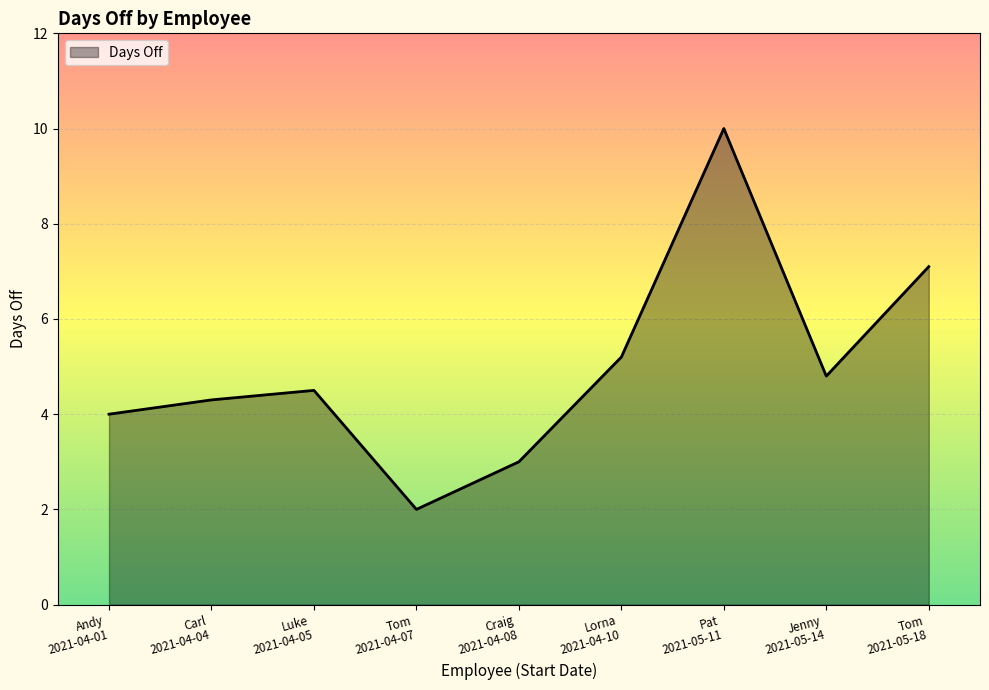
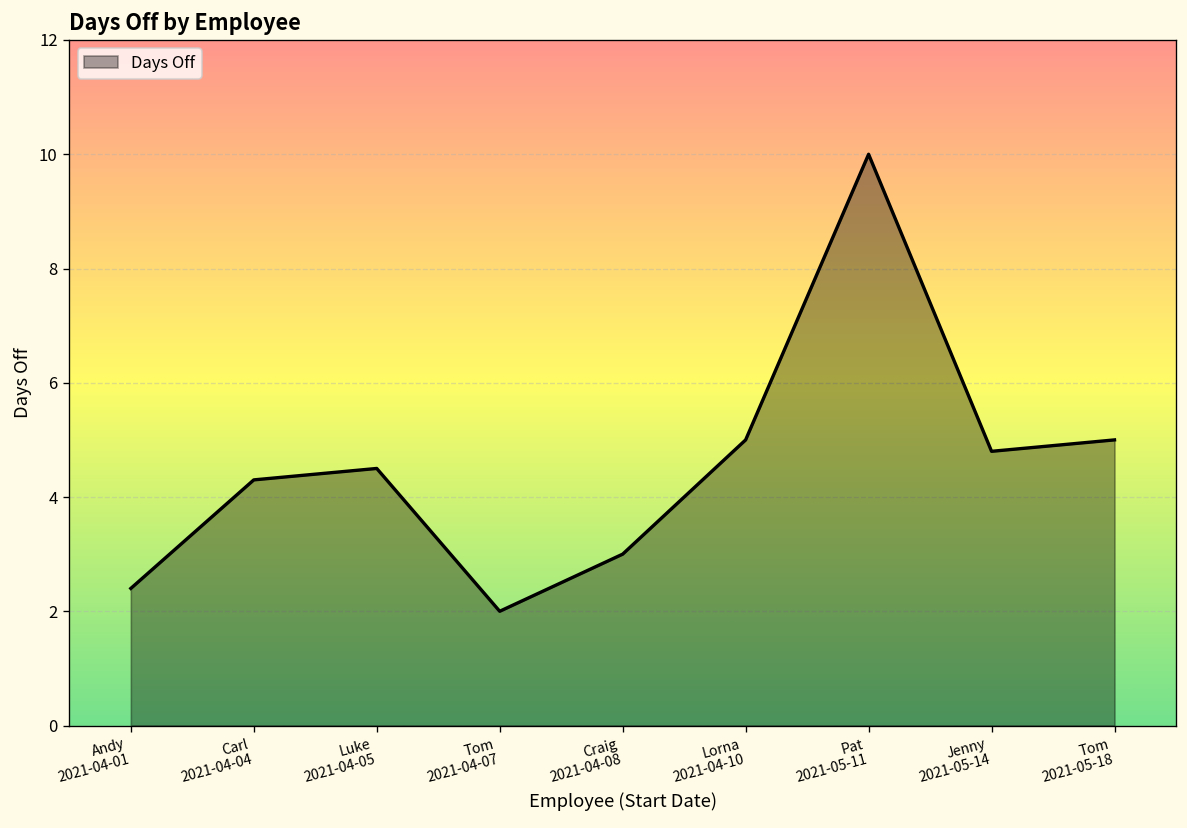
  {
-   "Andy 2021-04-01": 4.0,
+   "Andy 2021-04-01": 2.4,
    "Carl 2021-04-04": 4.3,
    "Luke 2021-04-05": 4.5,
    "Tom 2021-04-07": 2.0,
    "Craig 2021-04-08": 3.0,
-   "Lorna 2021-04-10": 5.2,
+   "Lorna 2021-04-10": 5.0,
    "Pat 2021-05-11": 10.0,
    "Jenny 2021-05-14": 4.8,
-   "Tom 2021-05-18": 7.1
+   "Tom 2021-05-18": 5.0
  }
